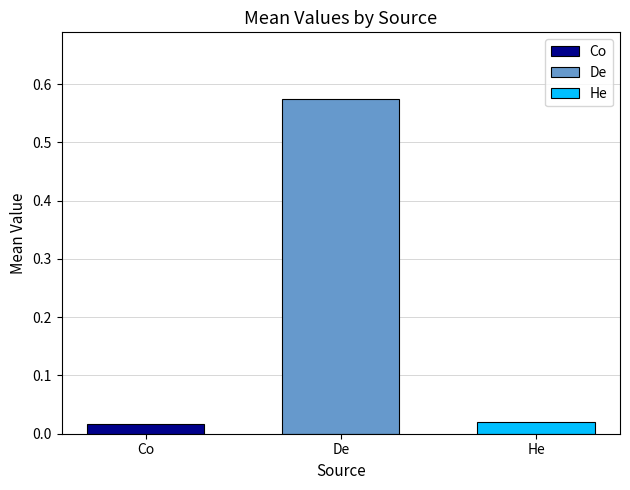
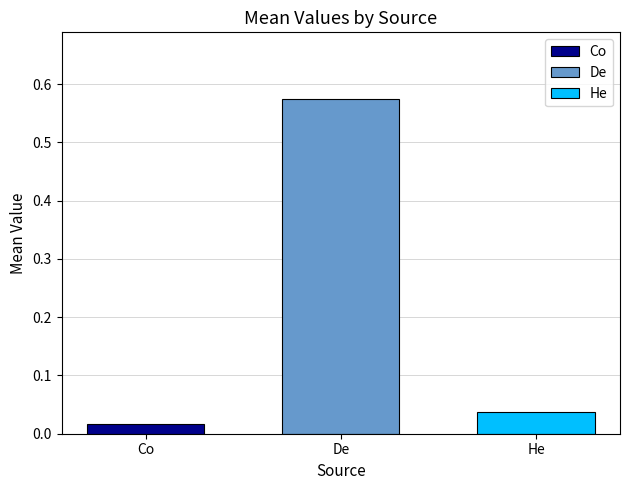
  {
    "Co": 0.02,
    "De": 0.57,
-   "He": 0.02
+   "He": 0.04
  }
